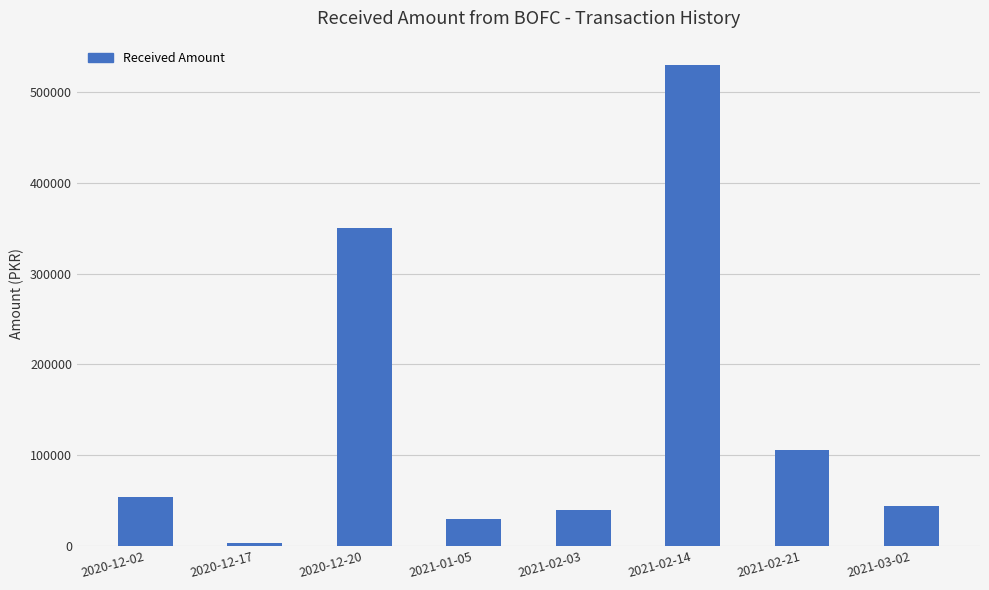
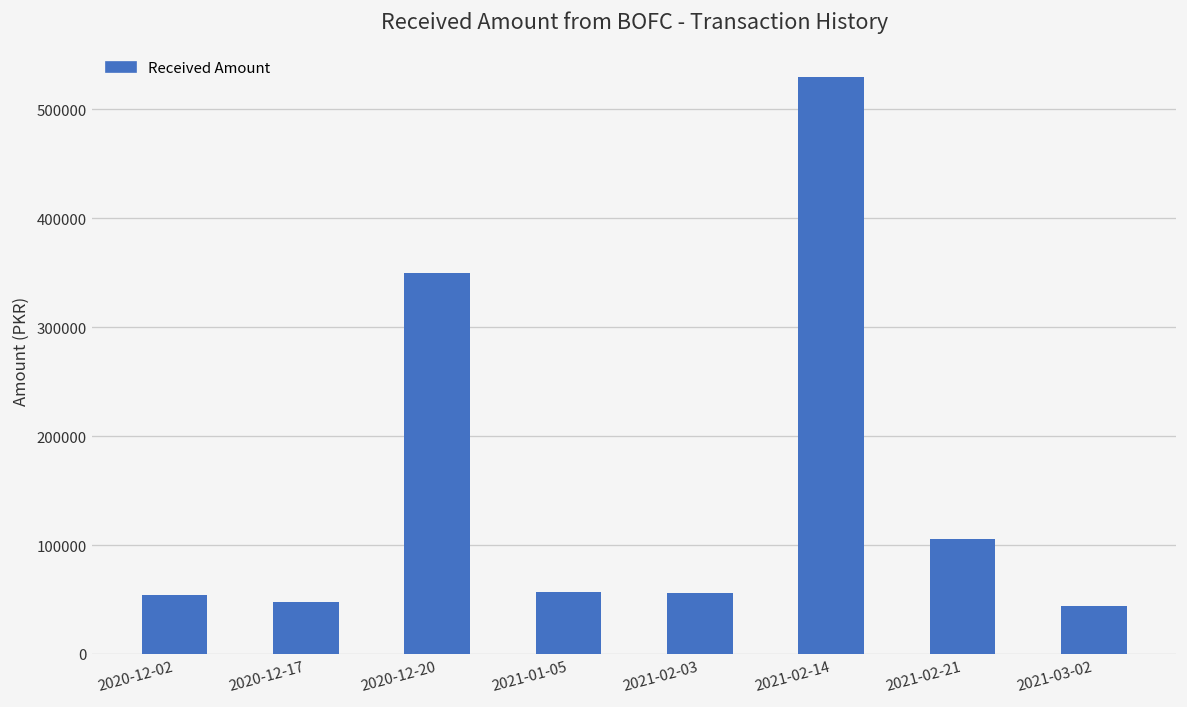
  {
    "2020-12-02": 50000,
-   "2020-12-17": 0,
+   "2020-12-17": 50000,
    "2020-12-20": 350000,
-   "2021-01-05": 30000,
-   "2021-02-03": 40000,
+   "2021-01-05": 60000,
+   "2021-02-03": 60000,
    "2021-02-14": 530000,
    "2021-02-21": 110000,
    "2021-03-02": 40000
  }
